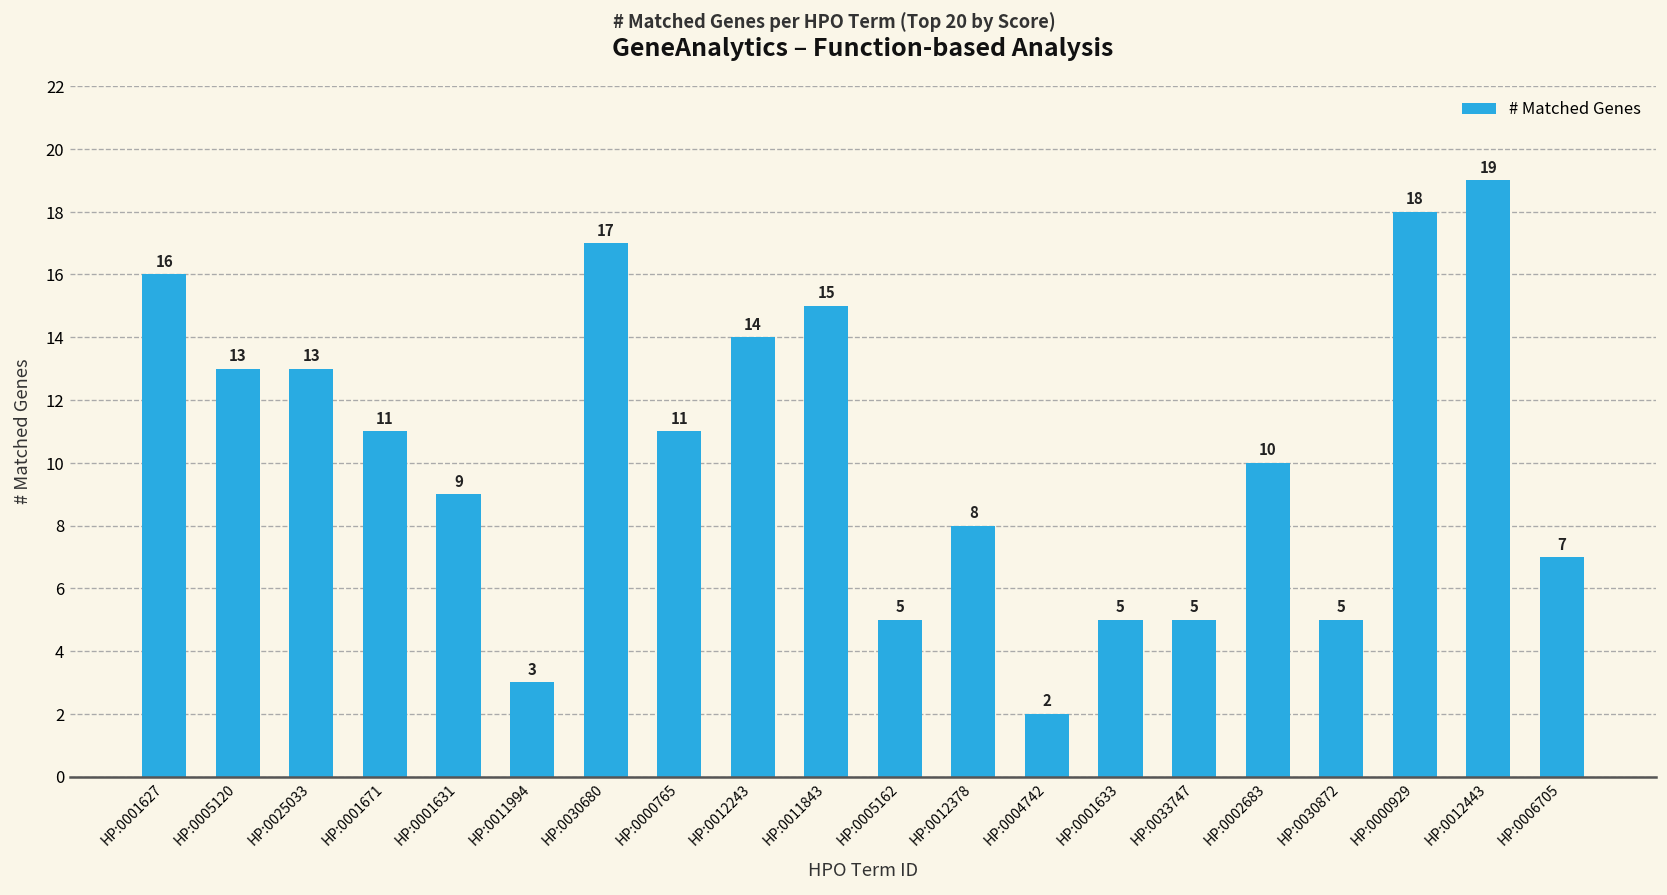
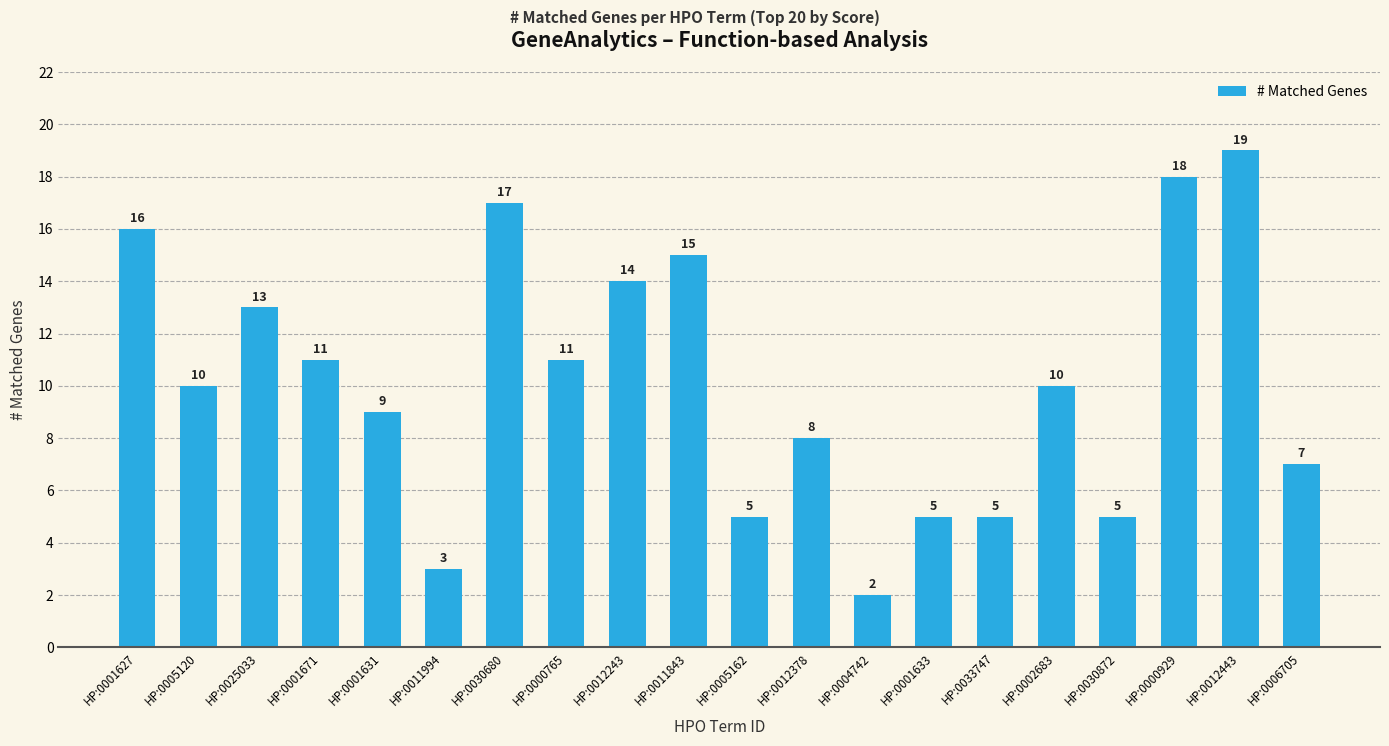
  {
    "HP:0001627": 16,
-   "HP:0005120": 13,
+   "HP:0005120": 10,
    "HP:0025033": 13,
    "HP:0001671": 11,
    "HP:0001631": 9,
    "HP:0011994": 3,
    "HP:0030680": 17,
    "HP:0000765": 11,
    "HP:0012243": 14,
    "HP:0011843": 15,
    "HP:0005162": 5,
    "HP:0012378": 8,
    "HP:0004742": 2,
    "HP:0001633": 5,
    "HP:0033747": 5,
    "HP:0002683": 10,
    "HP:0030872": 5,
    "HP:0000929": 18,
    "HP:0012443": 19,
    "HP:0006705": 7
  }
